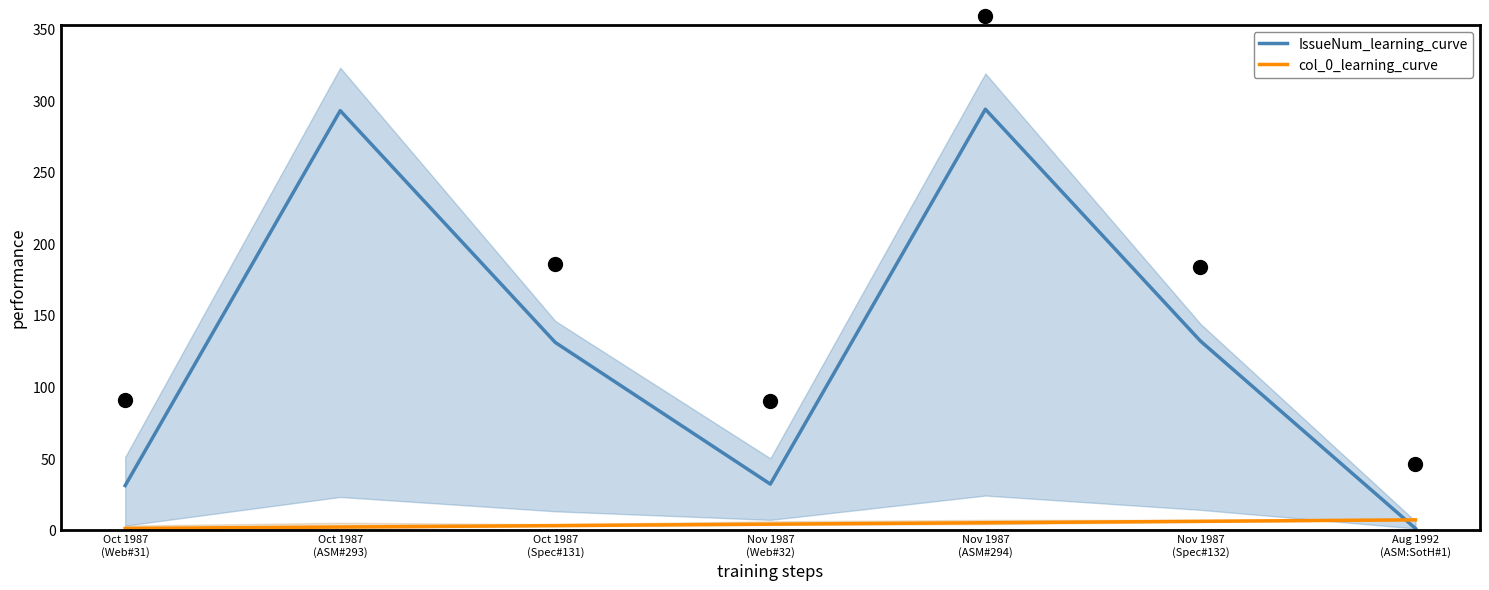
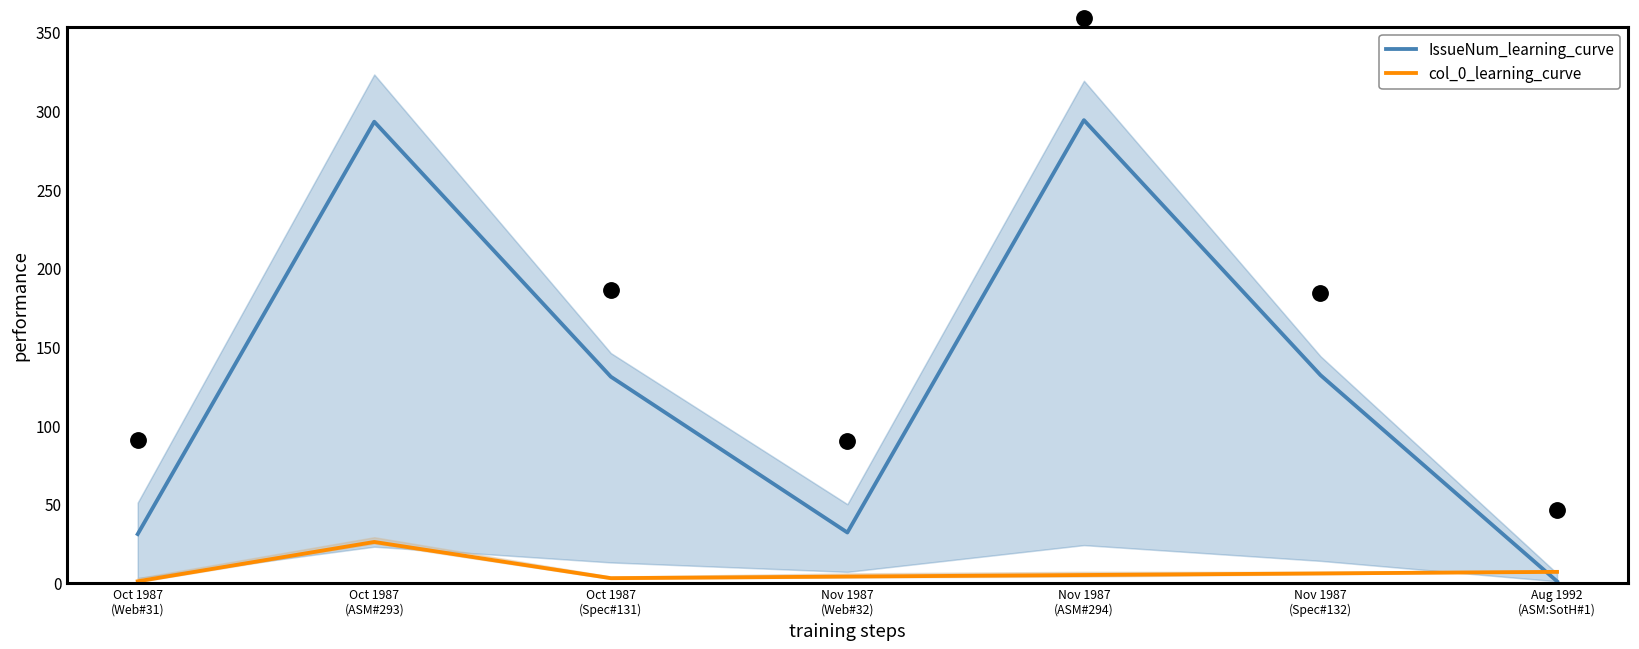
  {
    "col_0_learning_curve": {
      "Oct 1987 (Web#31)": 1,
-     "Oct 1987 (ASM#293)": 2,
+     "Oct 1987 (ASM#293)": 26,
      "Nov 1987 (Web#32)": 4,
      "Nov 1987 (ASM#294)": 5
    }
  }
